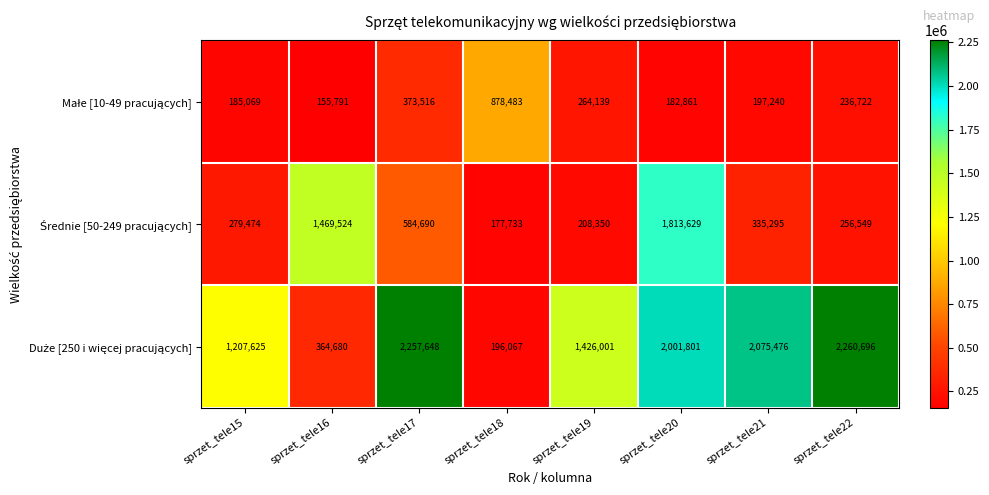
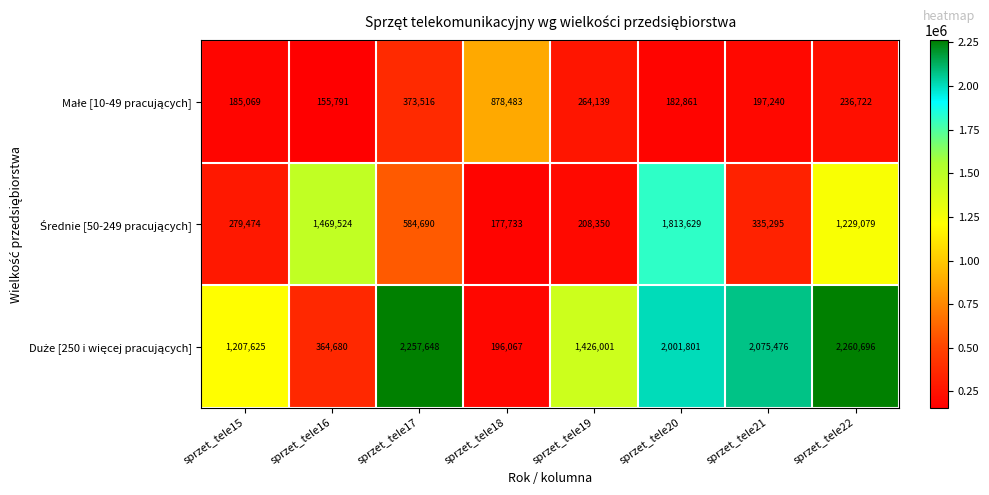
  {
    "Małe [10-49 pracujących]": {
      "sprzet_tele15": "185,069",
      "sprzet_tele16": "155,791",
      "sprzet_tele17": "373,516",
      "sprzet_tele18": "878,483",
      "sprzet_tele19": "264,139",
      "sprzet_tele20": "182,861",
      "sprzet_tele21": "197,240",
      "sprzet_tele22": "236,722"
    },
    "Średnie [50-249 pracujących]": {
      "sprzet_tele15": "279,474",
      "sprzet_tele16": "1,469,524",
      "sprzet_tele17": "584,690",
      "sprzet_tele18": "177,733",
      "sprzet_tele19": "208,350",
      "sprzet_tele20": "1,813,629",
      "sprzet_tele21": "335,295",
-     "sprzet_tele22": "256,549"
+     "sprzet_tele22": "1,229,079"
    },
    "Duże [250 i więcej pracujących]": {
      "sprzet_tele15": "1,207,625",
      "sprzet_tele16": "364,680",
      "sprzet_tele17": "2,257,648",
      "sprzet_tele18": "196,067",
      "sprzet_tele19": "1,426,001",
      "sprzet_tele20": "2,001,801",
      "sprzet_tele21": "2,075,476",
      "sprzet_tele22": "2,260,696"
    }
  }
